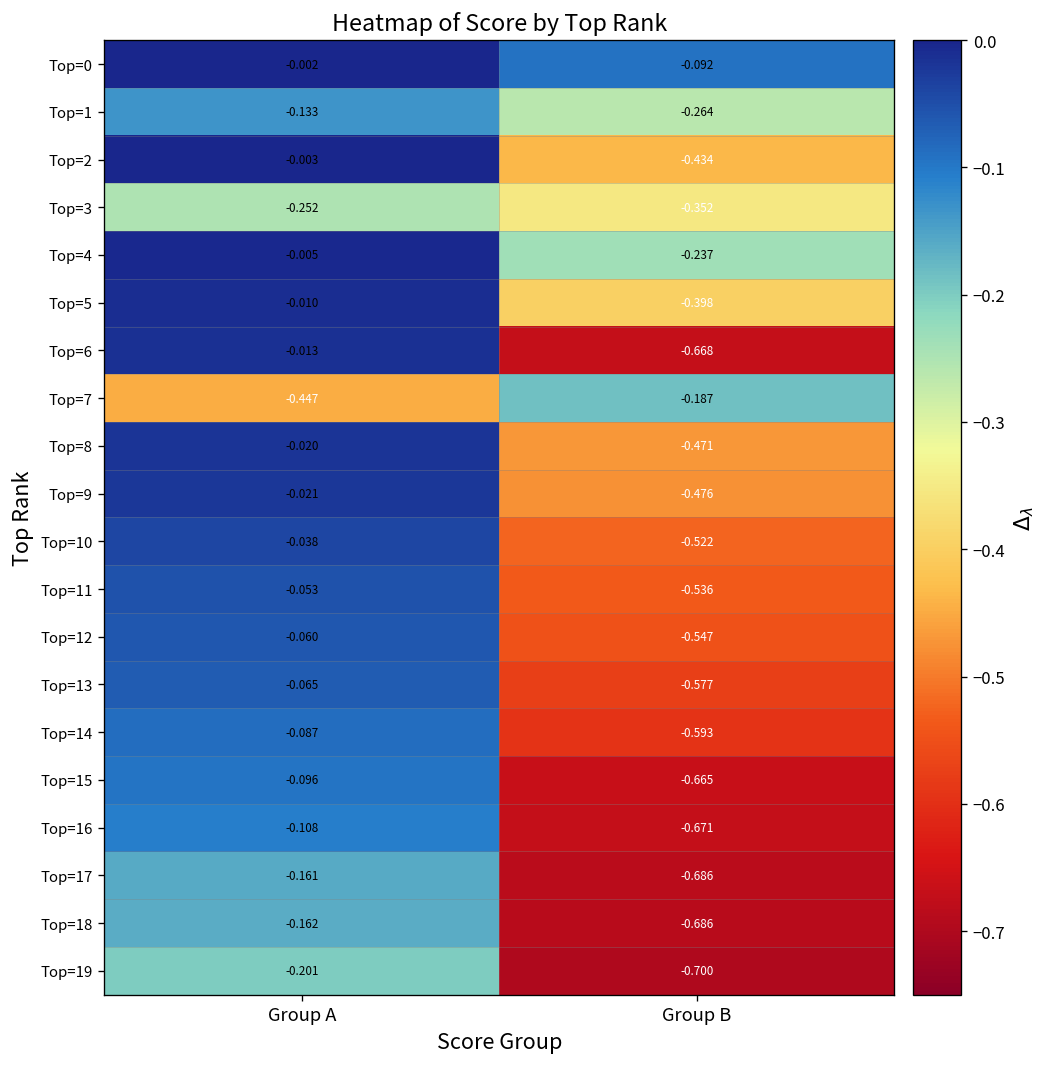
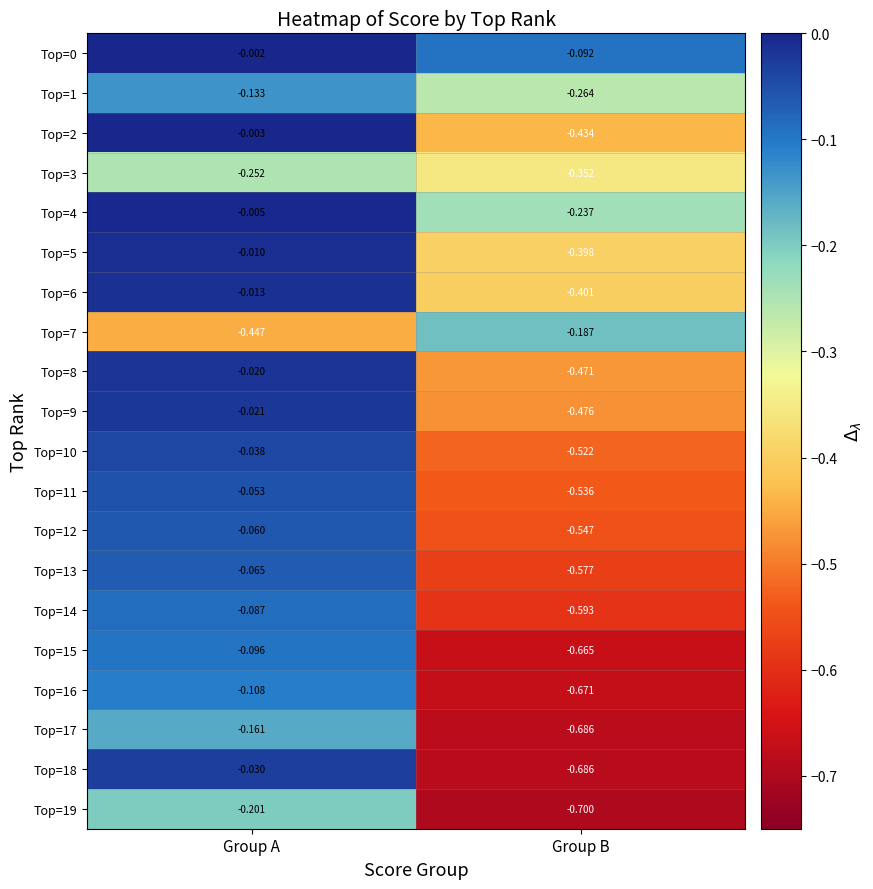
  {
    "Top=0": {
      "Group A": -0.002,
      "Group B": -0.092
    },
    "Top=1": {
      "Group A": -0.133,
      "Group B": -0.264
    },
    "Top=2": {
      "Group A": -0.003,
      "Group B": -0.434
    },
    "Top=3": {
      "Group A": -0.252,
      "Group B": -0.352
    },
    "Top=4": {
      "Group A": -0.005,
      "Group B": -0.237
    },
    "Top=5": {
      "Group A": -0.010,
      "Group B": -0.398
    },
    "Top=6": {
      "Group A": -0.013,
-     "Group B": -0.668
+     "Group B": -0.401
    },
    "Top=7": {
      "Group A": -0.447,
      "Group B": -0.187
    },
    "Top=8": {
      "Group A": -0.020,
      "Group B": -0.471
    },
    "Top=9": {
      "Group A": -0.021,
      "Group B": -0.476
    },
    "Top=10": {
      "Group A": -0.038,
      "Group B": -0.522
    },
    "Top=11": {
      "Group A": -0.053,
      "Group B": -0.536
    },
    "Top=12": {
      "Group A": -0.060,
      "Group B": -0.547
    },
    "Top=13": {
      "Group A": -0.065,
      "Group B": -0.577
    },
    "Top=14": {
      "Group A": -0.087,
      "Group B": -0.593
    },
    "Top=15": {
      "Group A": -0.096,
      "Group B": -0.665
    },
    "Top=16": {
      "Group A": -0.108,
      "Group B": -0.671
    },
    "Top=17": {
      "Group A": -0.161,
      "Group B": -0.686
    },
    "Top=18": {
-     "Group A": -0.162,
+     "Group A": -0.030,
      "Group B": -0.686
    },
    "Top=19": {
      "Group A": -0.201,
      "Group B": -0.700
    }
  }
